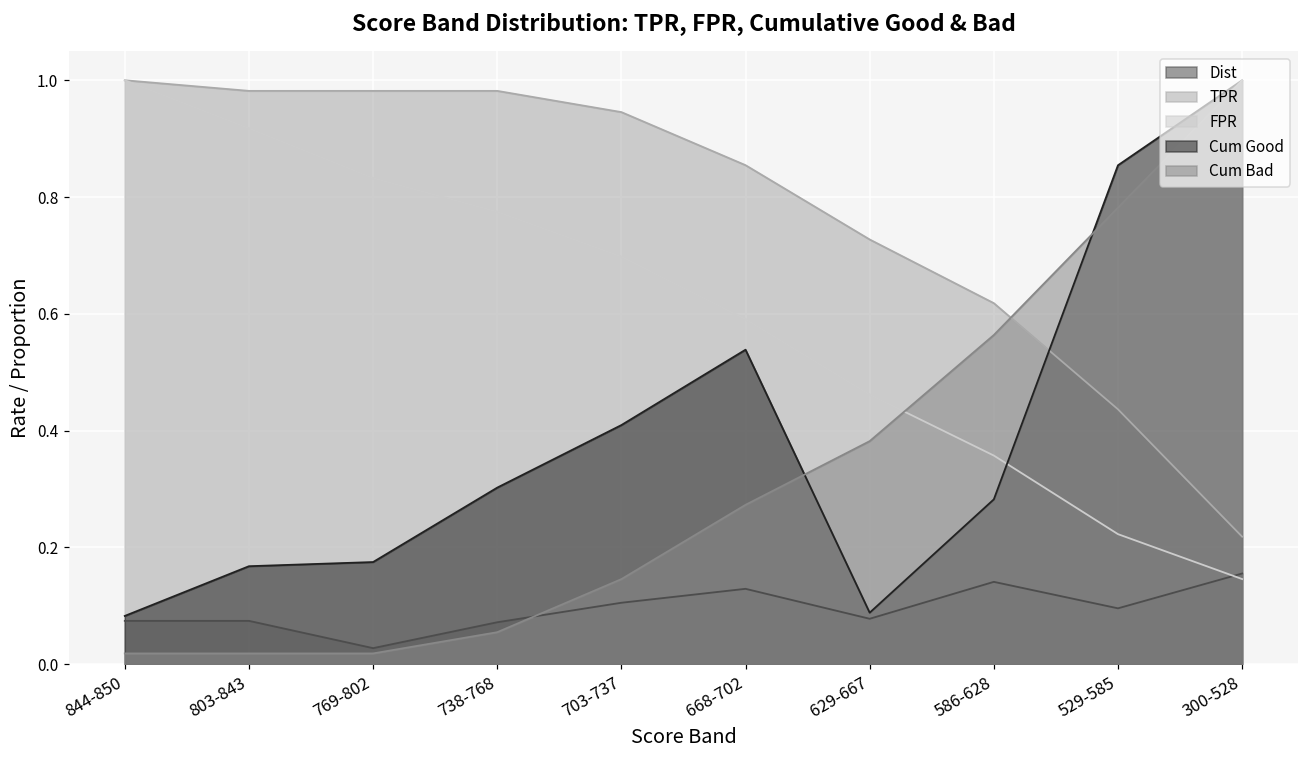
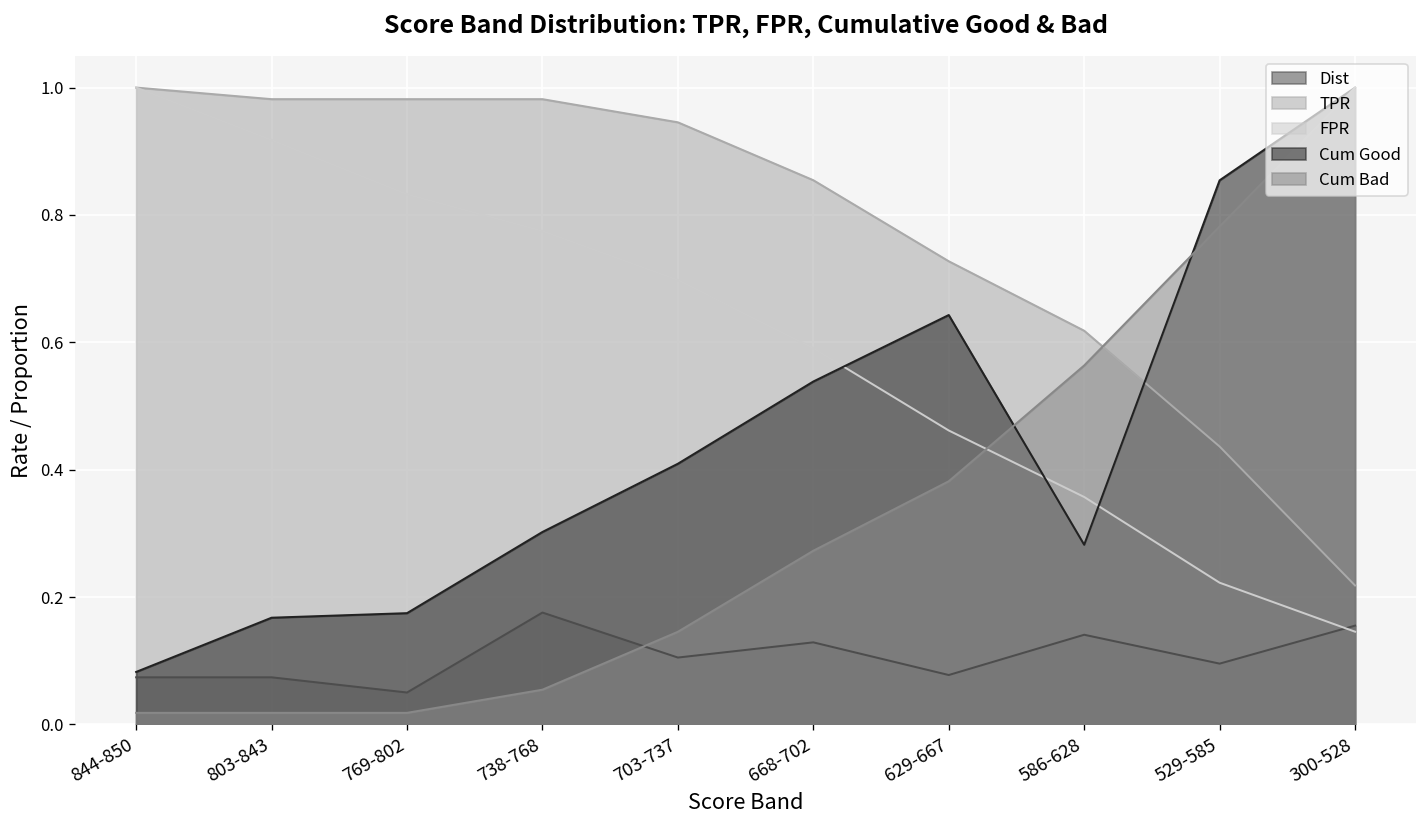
  {
    "Dist": {
      "844-850": 0.07,
      "803-843": 0.07,
-     "769-802": 0.03,
-     "738-768": 0.07,
+     "769-802": 0.05,
+     "738-768": 0.18,
      "703-737": 0.11,
      "668-702": 0.13,
      "629-667": 0.08,
      "586-628": 0.14,
      "529-585": 0.10,
      "300-528": 0.16
    },
    "Cum Good": {
      "844-850": 0.08,
      "803-843": 0.17,
      "769-802": 0.17,
      "738-768": 0.30,
      "703-737": 0.41,
      "668-702": 0.54,
-     "629-667": 0.09,
+     "629-667": 0.64,
      "586-628": 0.28,
      "529-585": 0.85
    }
  }
